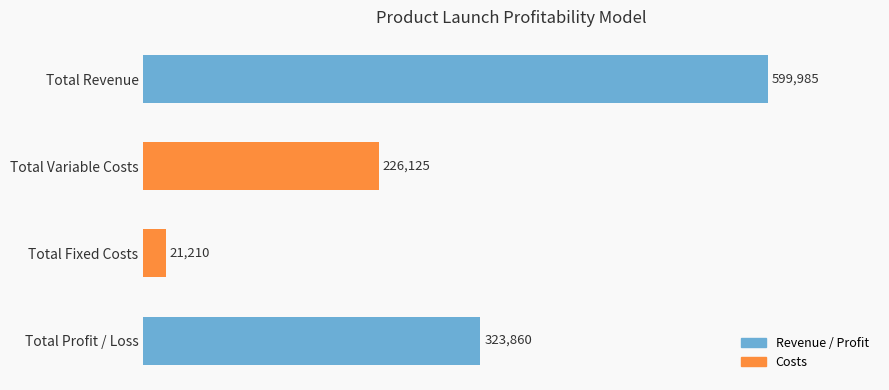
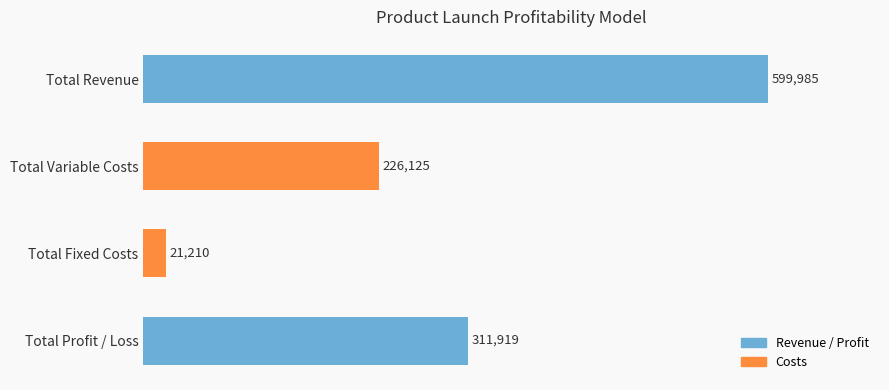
  {
    "Total Revenue": "599,985",
    "Total Variable Costs": "226,125",
    "Total Fixed Costs": "21,210",
-   "Total Profit / Loss": "323,860"
+   "Total Profit / Loss": "311,919"
  }
